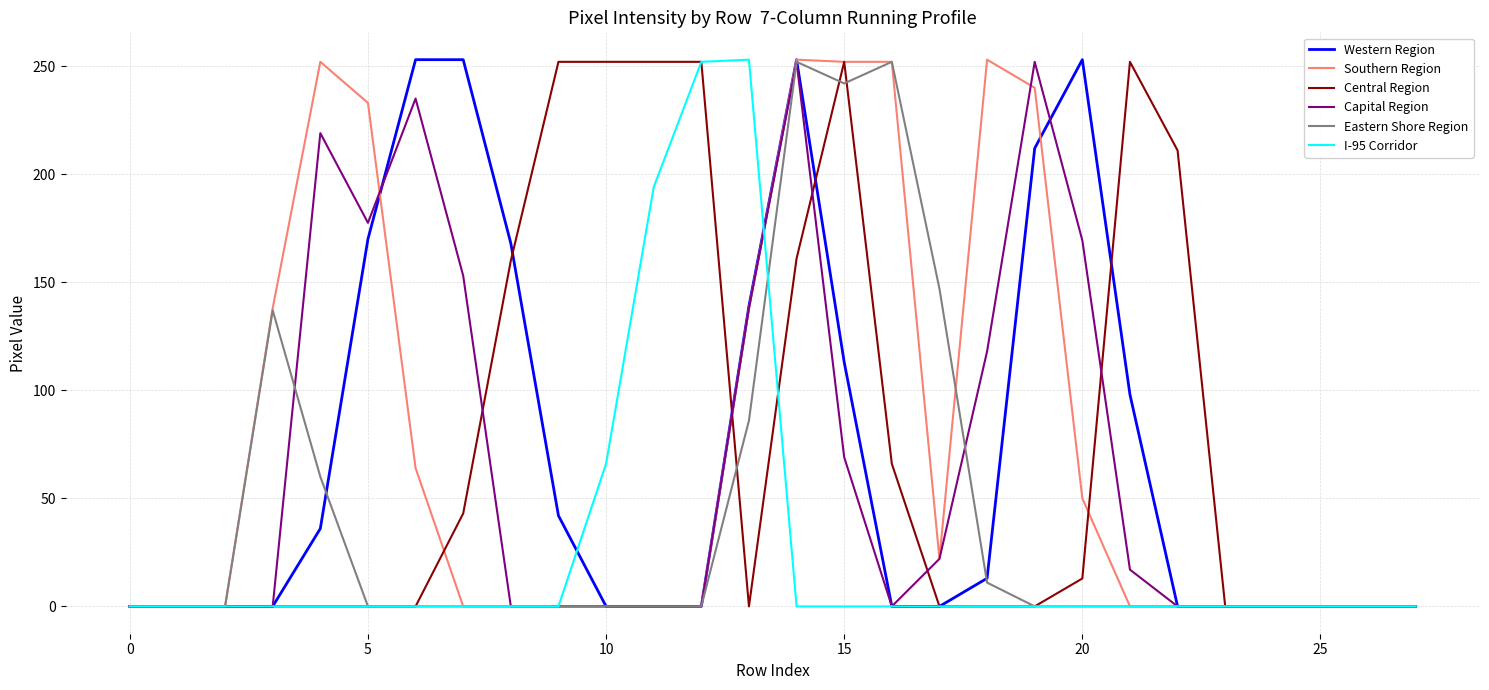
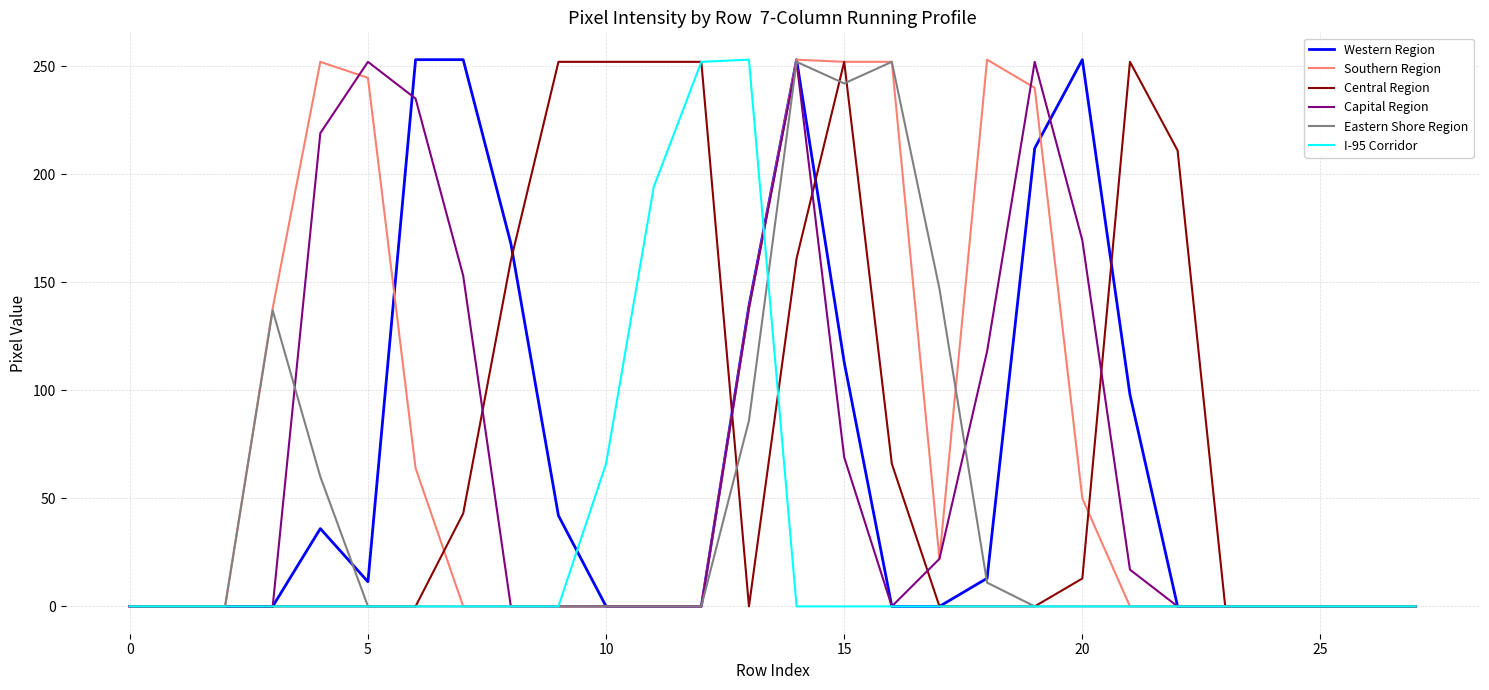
  {
    "Western Region": {
-     "5": 170,
+     "5": 11,
      "15": 113,
      "20": 253
    },
    "Southern Region": {
-     "5": 233,
+     "5": 245,
      "20": 50
    },
    "Central Region": {
      "10": 252,
      "20": 13
    },
    "Capital Region": {
-     "5": 178,
+     "5": 252,
      "15": 69,
      "20": 169
    },
    "Eastern Shore Region": {
      "15": 242
    },
    "I-95 Corridor": {
      "10": 66,
      "15": 0
    }
  }
